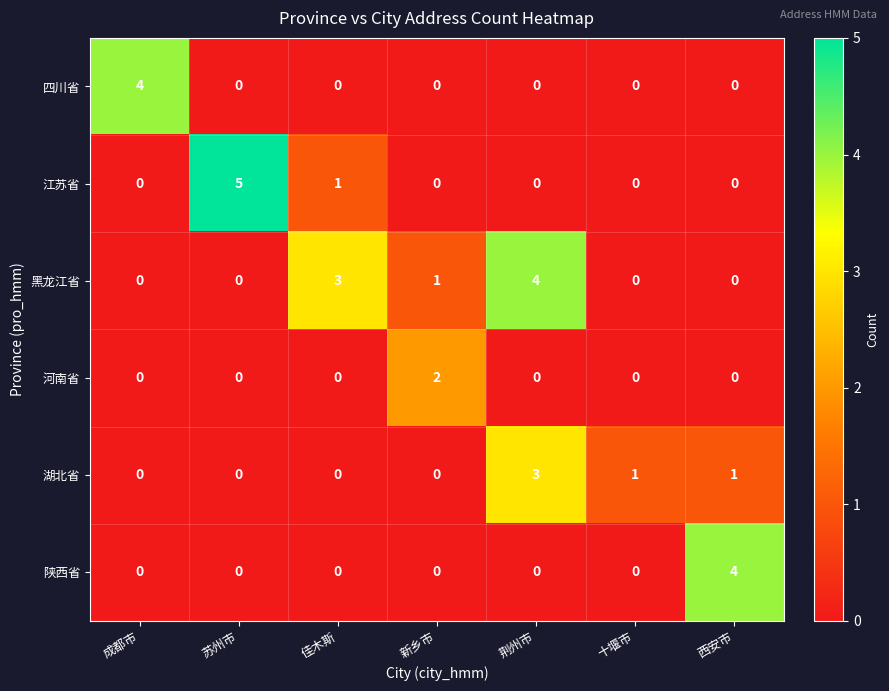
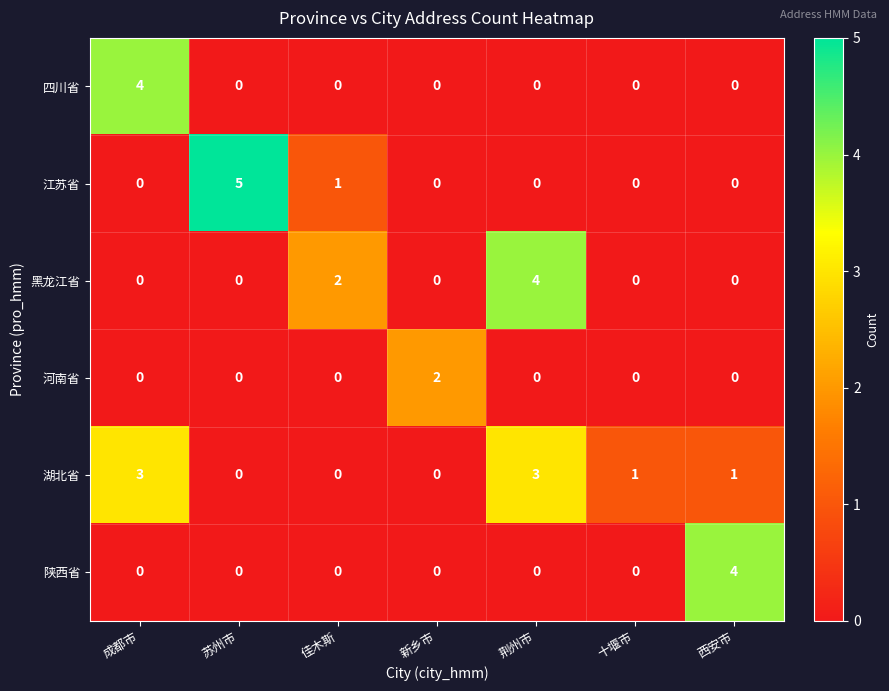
  {
    "四川省": {
      "成都市": 4,
      "苏州市": 0,
      "佳木斯": 0,
      "新乡市": 0,
      "荆州市": 0,
      "十堰市": 0,
      "西安市": 0
    },
    "江苏省": {
      "成都市": 0,
      "苏州市": 5,
      "佳木斯": 1,
      "新乡市": 0,
      "荆州市": 0,
      "十堰市": 0,
      "西安市": 0
    },
    "黑龙江省": {
      "成都市": 0,
      "苏州市": 0,
-     "佳木斯": 3,
-     "新乡市": 1,
+     "佳木斯": 2,
+     "新乡市": 0,
      "荆州市": 4,
      "十堰市": 0,
      "西安市": 0
    },
    "河南省": {
      "成都市": 0,
      "苏州市": 0,
      "佳木斯": 0,
      "新乡市": 2,
      "荆州市": 0,
      "十堰市": 0,
      "西安市": 0
    },
    "湖北省": {
-     "成都市": 0,
+     "成都市": 3,
      "苏州市": 0,
      "佳木斯": 0,
      "新乡市": 0,
      "荆州市": 3,
      "十堰市": 1,
      "西安市": 1
    },
    "陕西省": {
      "成都市": 0,
      "苏州市": 0,
      "佳木斯": 0,
      "新乡市": 0,
      "荆州市": 0,
      "十堰市": 0,
      "西安市": 4
    }
  }
